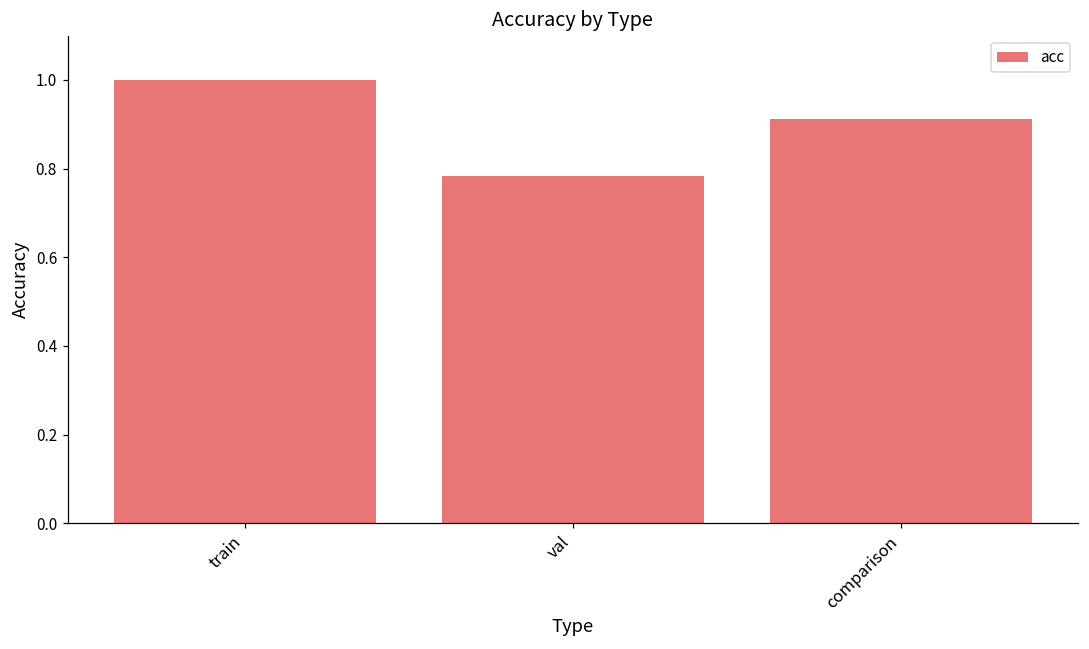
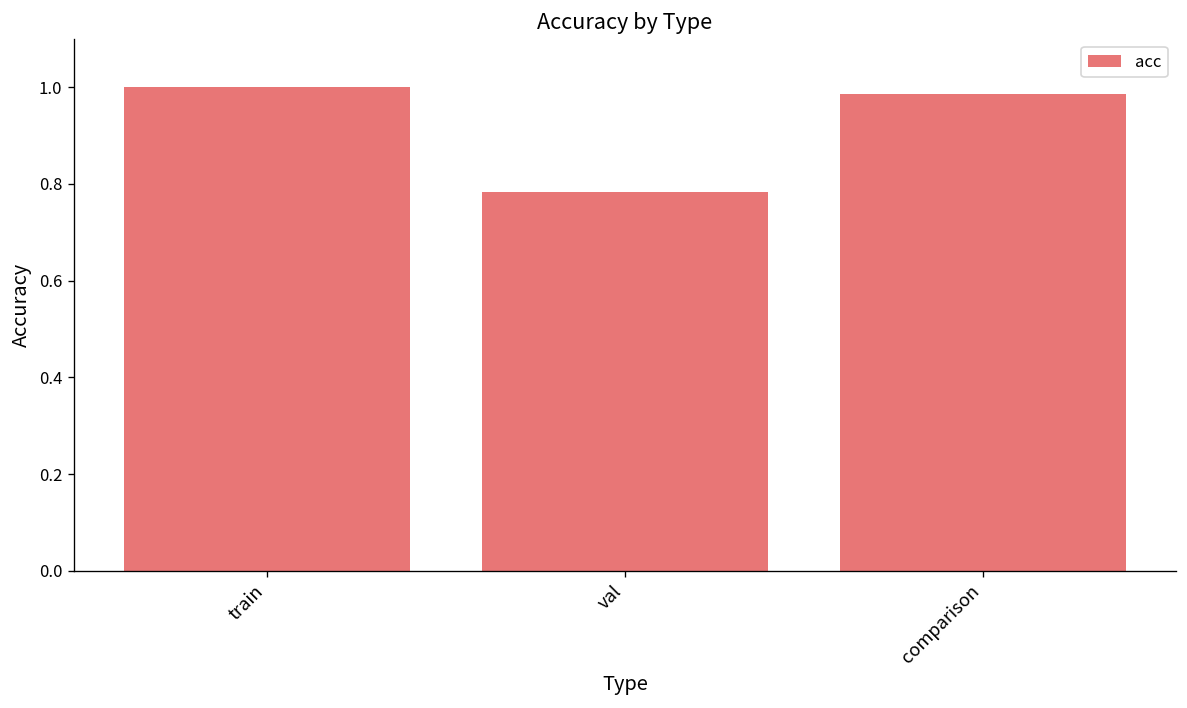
  {
    "train": 1.00,
    "val": 0.78,
-   "comparison": 0.91
+   "comparison": 0.99
  }
